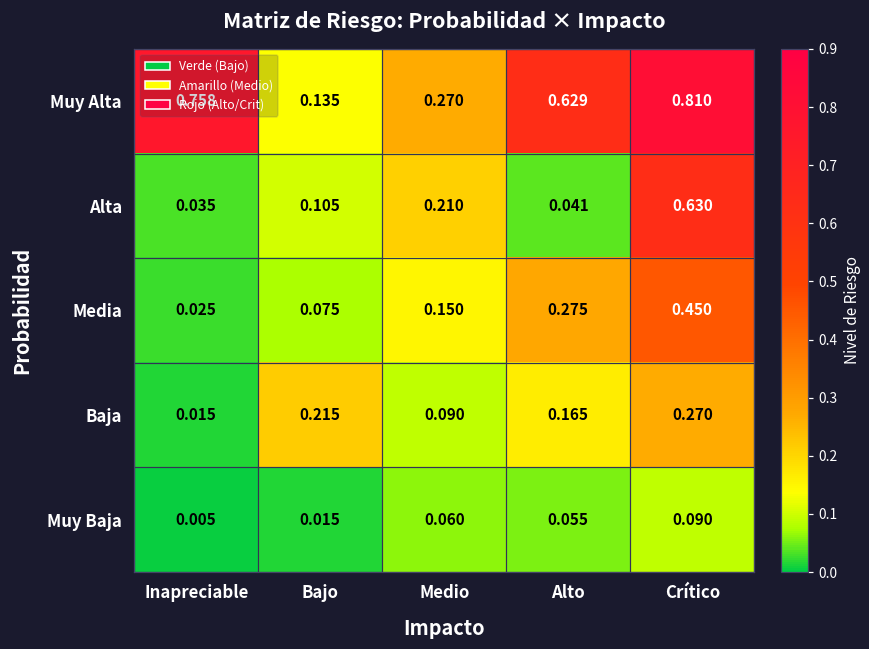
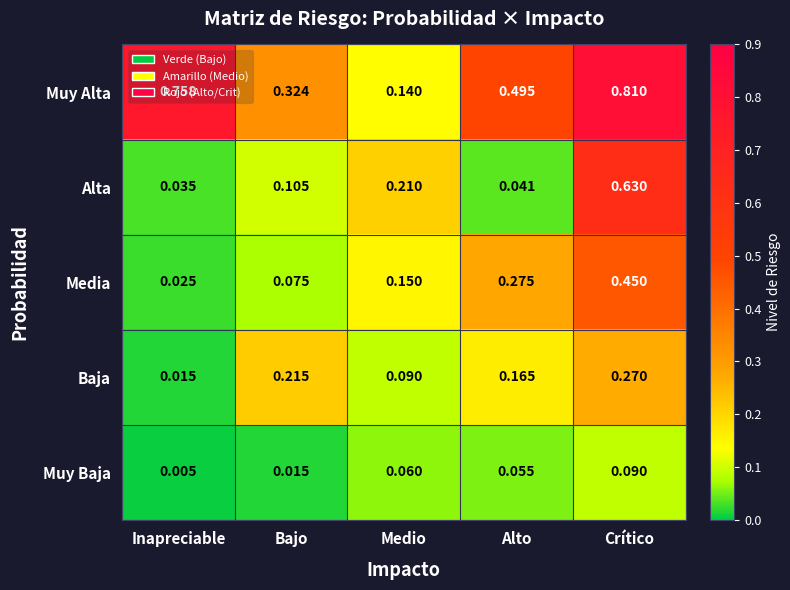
  {
    "Muy Alta": {
-     "Bajo": 0.135,
-     "Medio": 0.270,
-     "Alto": 0.629,
+     "Bajo": 0.324,
+     "Medio": 0.140,
+     "Alto": 0.495,
      "Crítico": 0.810
    },
    "Alta": {
      "Inapreciable": 0.035,
      "Bajo": 0.105,
      "Medio": 0.210,
      "Alto": 0.041,
      "Crítico": 0.630
    },
    "Media": {
      "Inapreciable": 0.025,
      "Bajo": 0.075,
      "Medio": 0.150,
      "Alto": 0.275,
      "Crítico": 0.450
    },
    "Baja": {
      "Inapreciable": 0.015,
      "Bajo": 0.215,
      "Medio": 0.090,
      "Alto": 0.165,
      "Crítico": 0.270
    },
    "Muy Baja": {
      "Inapreciable": 0.005,
      "Bajo": 0.015,
      "Medio": 0.060,
      "Alto": 0.055,
      "Crítico": 0.090
    }
  }
